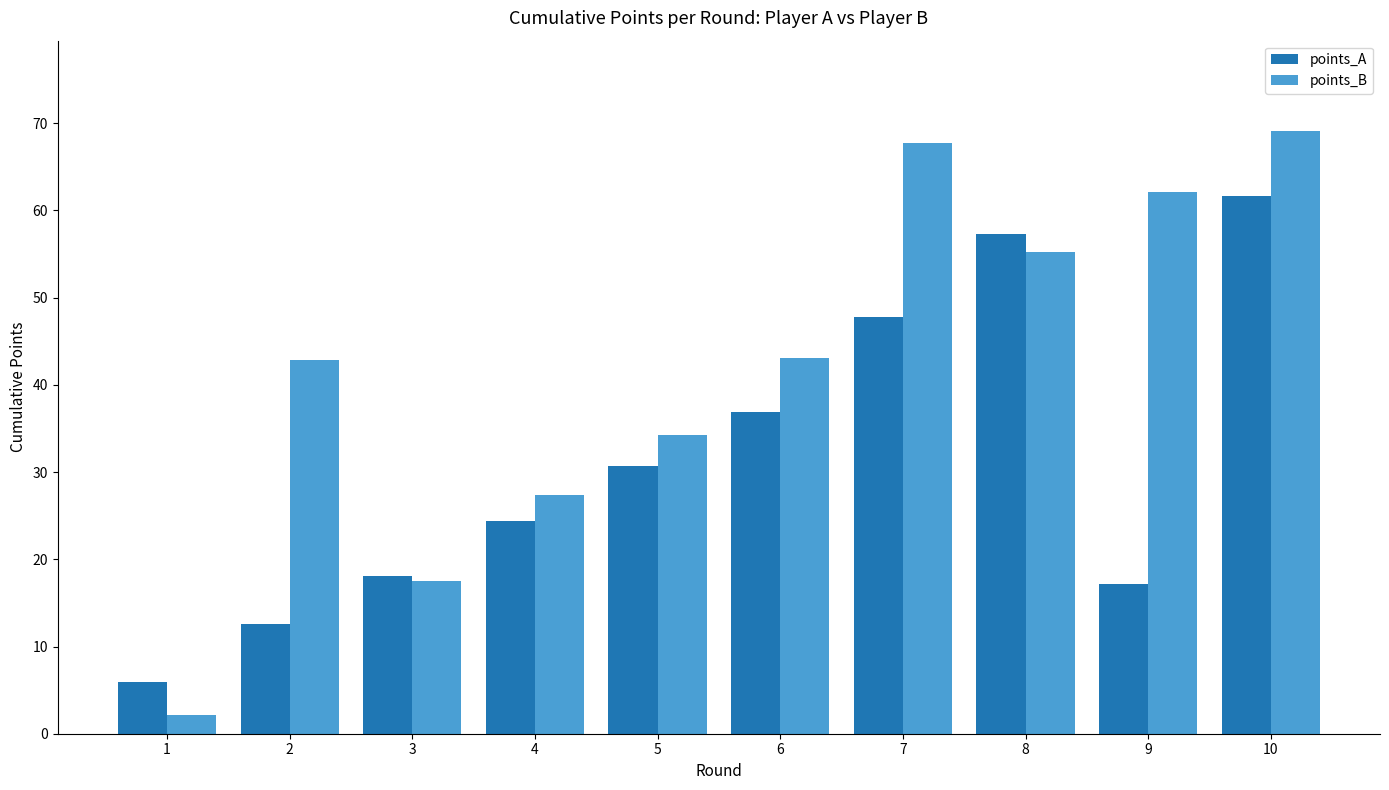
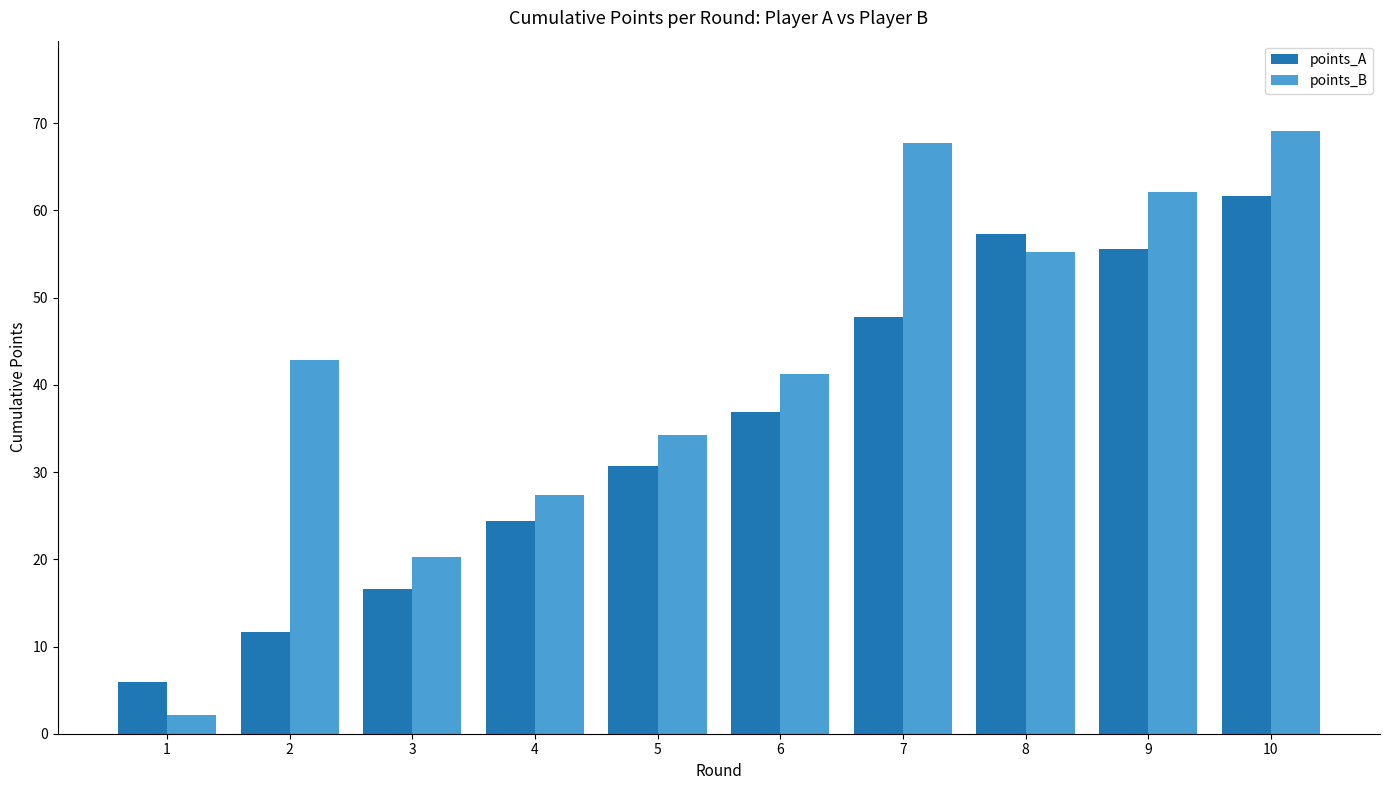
  {
    "points_A": {
      "1": 6,
-     "2": 13,
-     "3": 18,
+     "2": 12,
+     "3": 17,
      "4": 24,
      "5": 31,
      "6": 37,
      "7": 48,
      "8": 57,
-     "9": 17,
+     "9": 56,
      "10": 62
    },
    "points_B": {
      "1": 2,
      "2": 43,
-     "3": 18,
+     "3": 20,
      "4": 27,
      "5": 34,
-     "6": 43,
+     "6": 41,
      "7": 68,
      "8": 55,
      "9": 62,
      "10": 69
    }
  }
